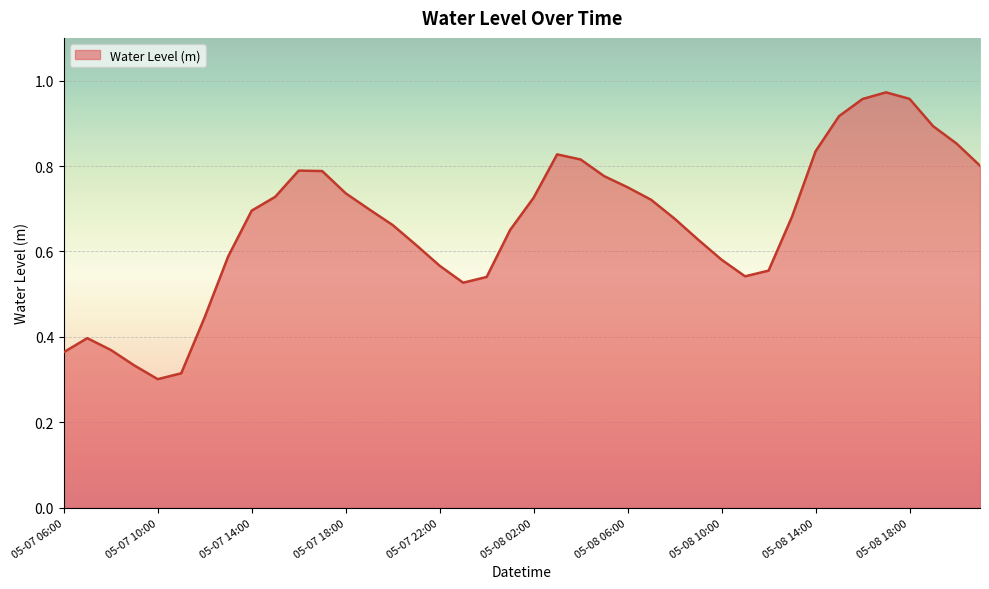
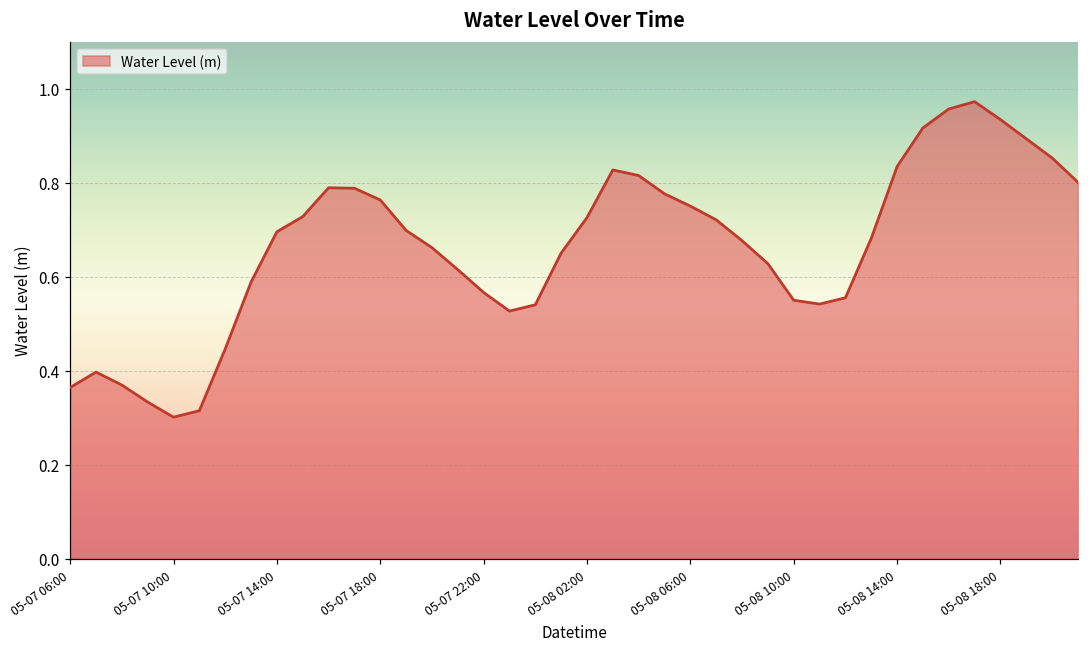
  {
    "05-07 06:00": 0.36,
    "05-07 10:00": 0.30,
    "05-07 14:00": 0.70,
-   "05-07 18:00": 0.74,
+   "05-07 18:00": 0.76,
    "05-07 22:00": 0.57,
    "05-08 02:00": 0.73,
    "05-08 06:00": 0.75,
-   "05-08 10:00": 0.58,
+   "05-08 10:00": 0.55,
    "05-08 14:00": 0.83,
-   "05-08 18:00": 0.96
+   "05-08 18:00": 0.93
  }
